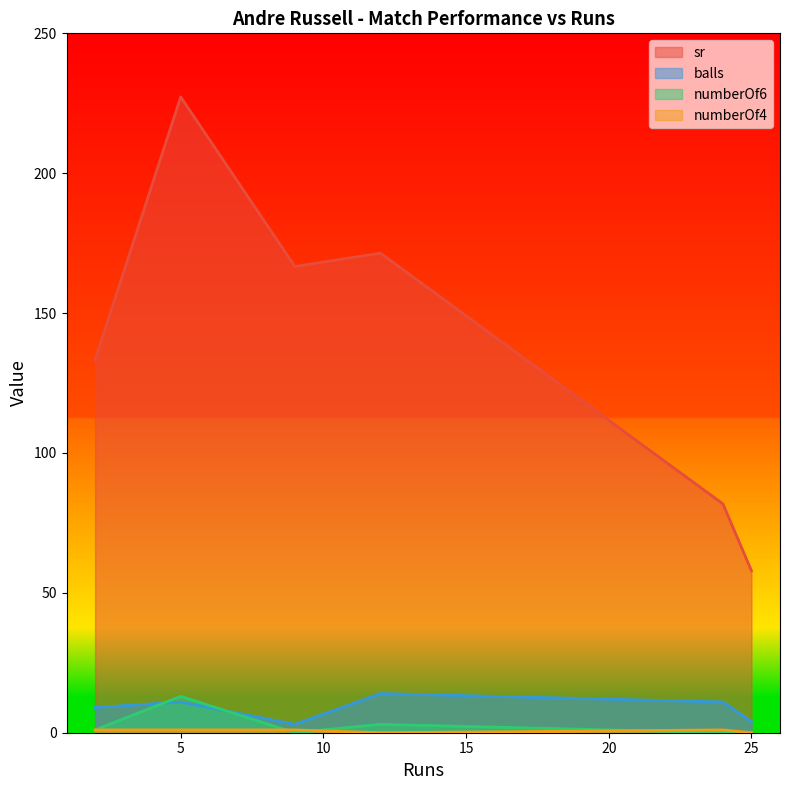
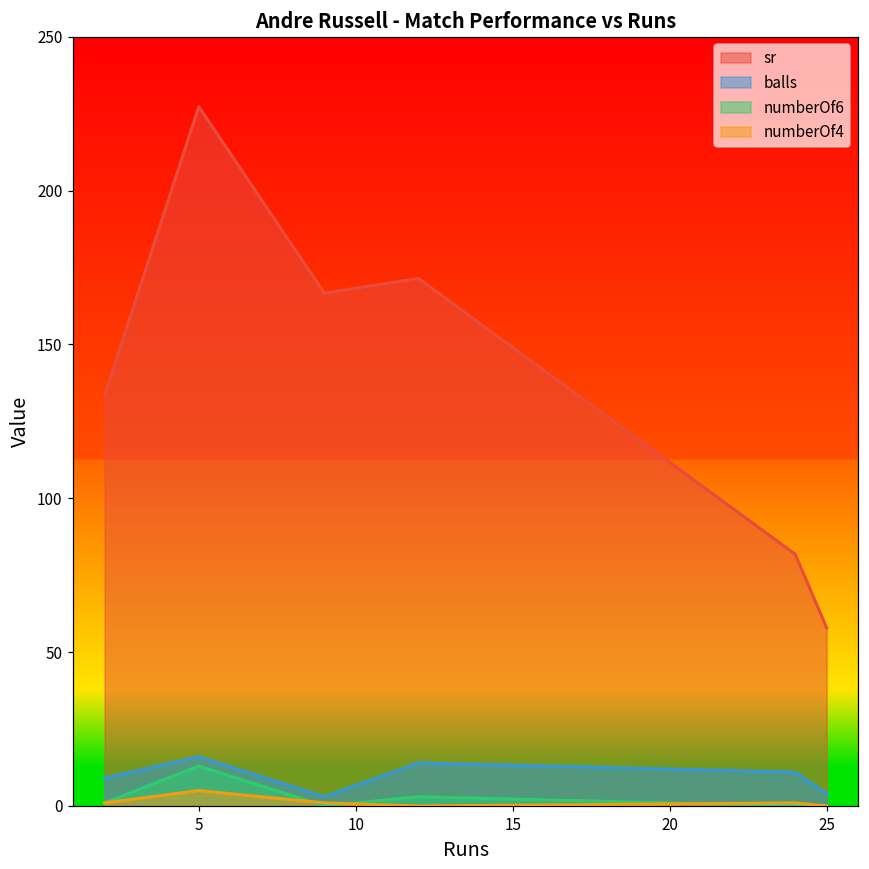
  {
    "sr": {
      "5": 227,
      "25": 58
    },
    "balls": {
-     "5": 11,
+     "5": 16,
      "25": 4
    },
    "numberOf6": {
      "5": 13
    },
    "numberOf4": {
-     "5": 1
+     "5": 5
    }
  }
